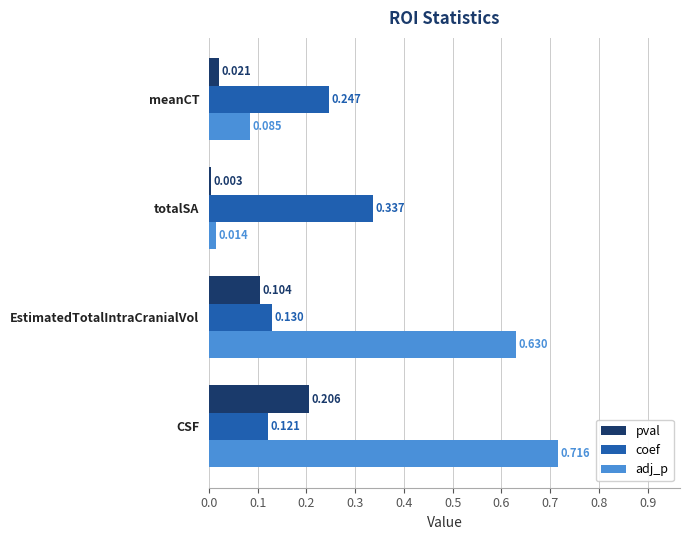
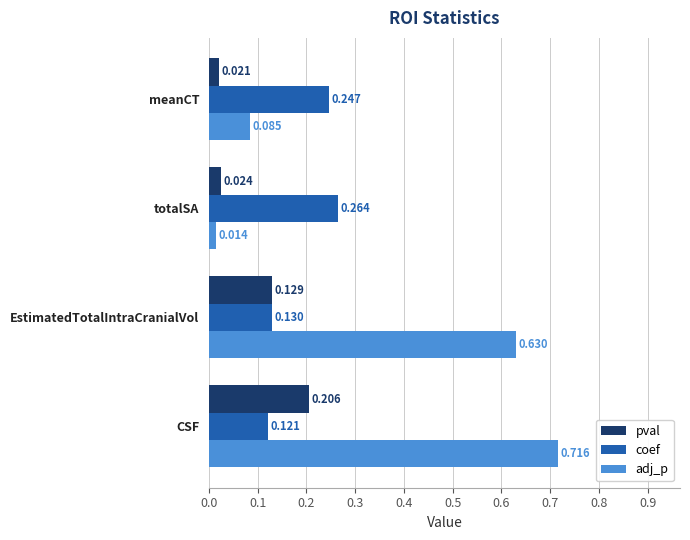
  {
    "pval": {
      "meanCT": 0.021,
-     "totalSA": 0.003,
-     "EstimatedTotalIntraCranialVol": 0.104,
+     "totalSA": 0.024,
+     "EstimatedTotalIntraCranialVol": 0.129,
      "CSF": 0.206
    },
    "coef": {
      "meanCT": 0.247,
-     "totalSA": 0.337,
+     "totalSA": 0.264,
      "EstimatedTotalIntraCranialVol": 0.130,
      "CSF": 0.121
    },
    "adj_p": {
      "meanCT": 0.085,
      "totalSA": 0.014,
      "EstimatedTotalIntraCranialVol": 0.630,
      "CSF": 0.716
    }
  }
